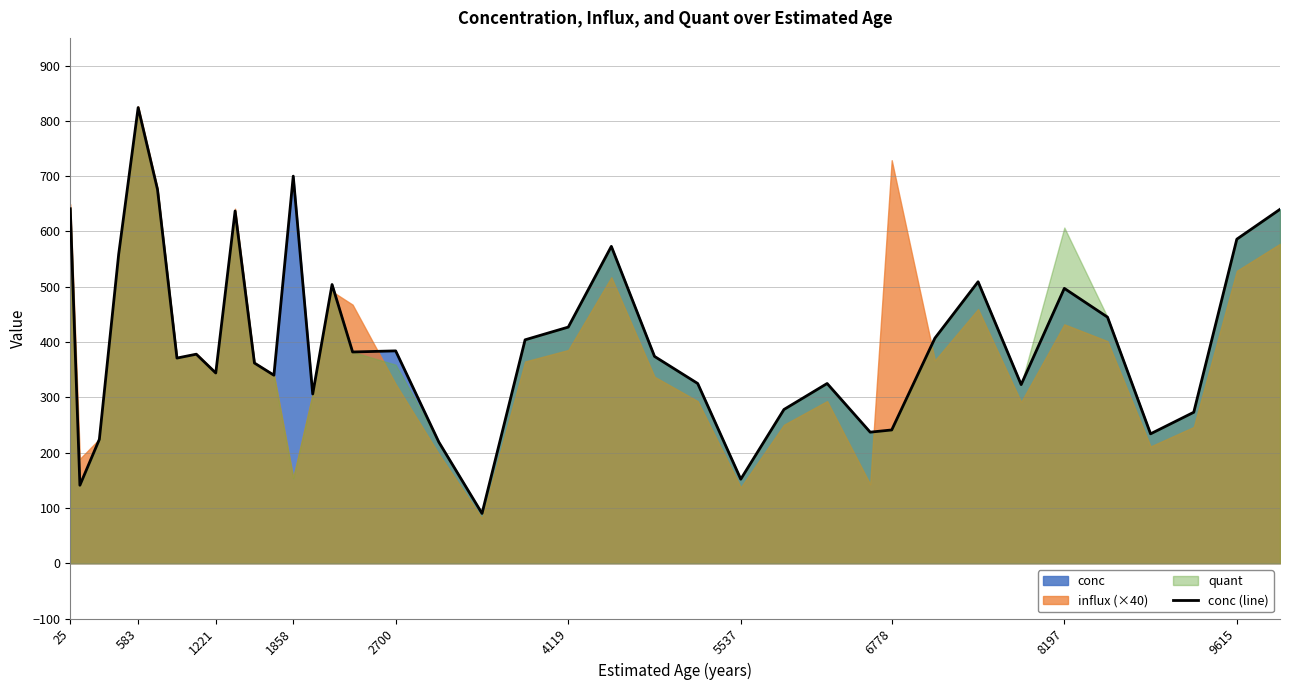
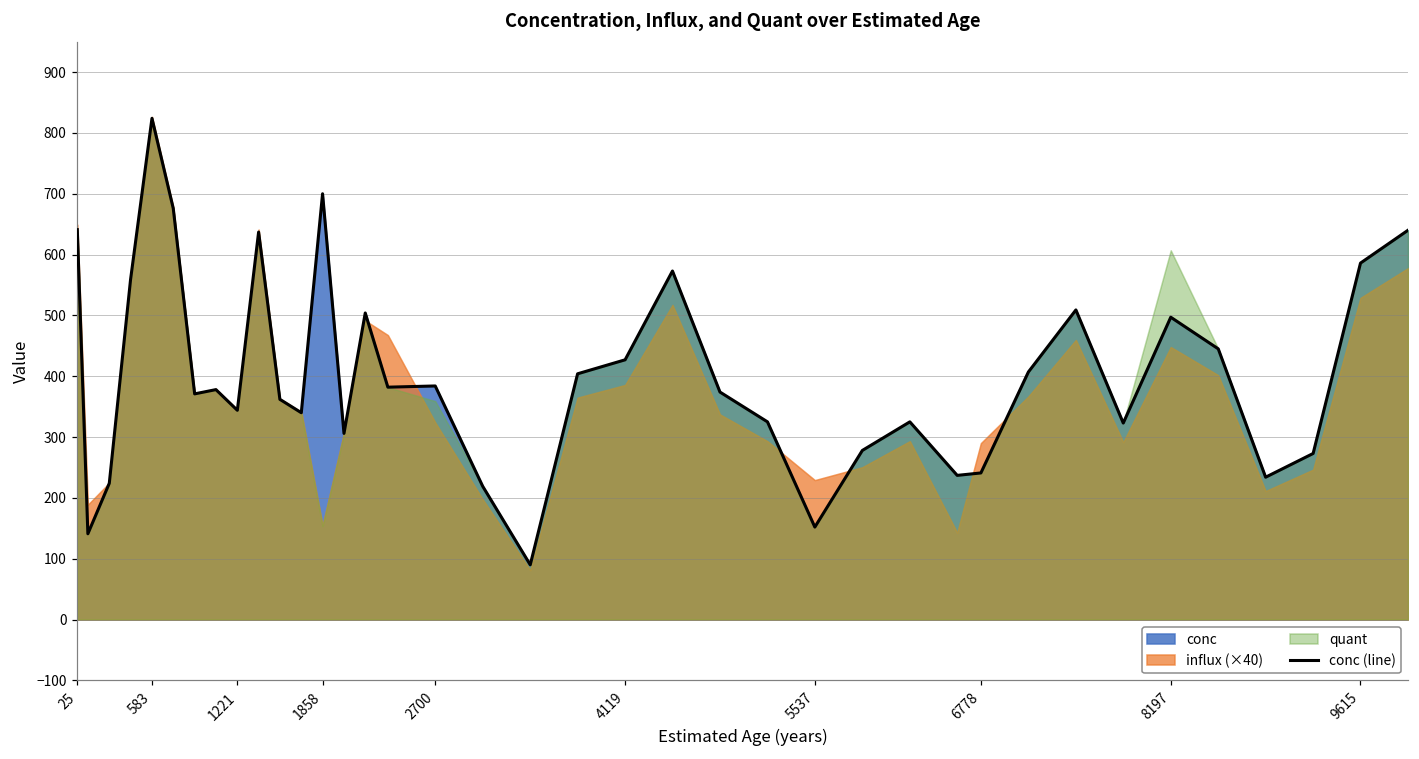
  {
    "conc": {
      "1858": 700,
      "2700": 380,
      "8197": 500
    },
    "influx (×40)": {
      "25": 650,
      "2700": 320,
      "4119": 390,
-     "5537": 140,
-     "6778": 730,
-     "8197": 430,
+     "5537": 230,
+     "6778": 290,
+     "8197": 450,
      "9615": 530
    },
    "quant": {
      "2700": 360,
      "8197": 610
    }
  }
